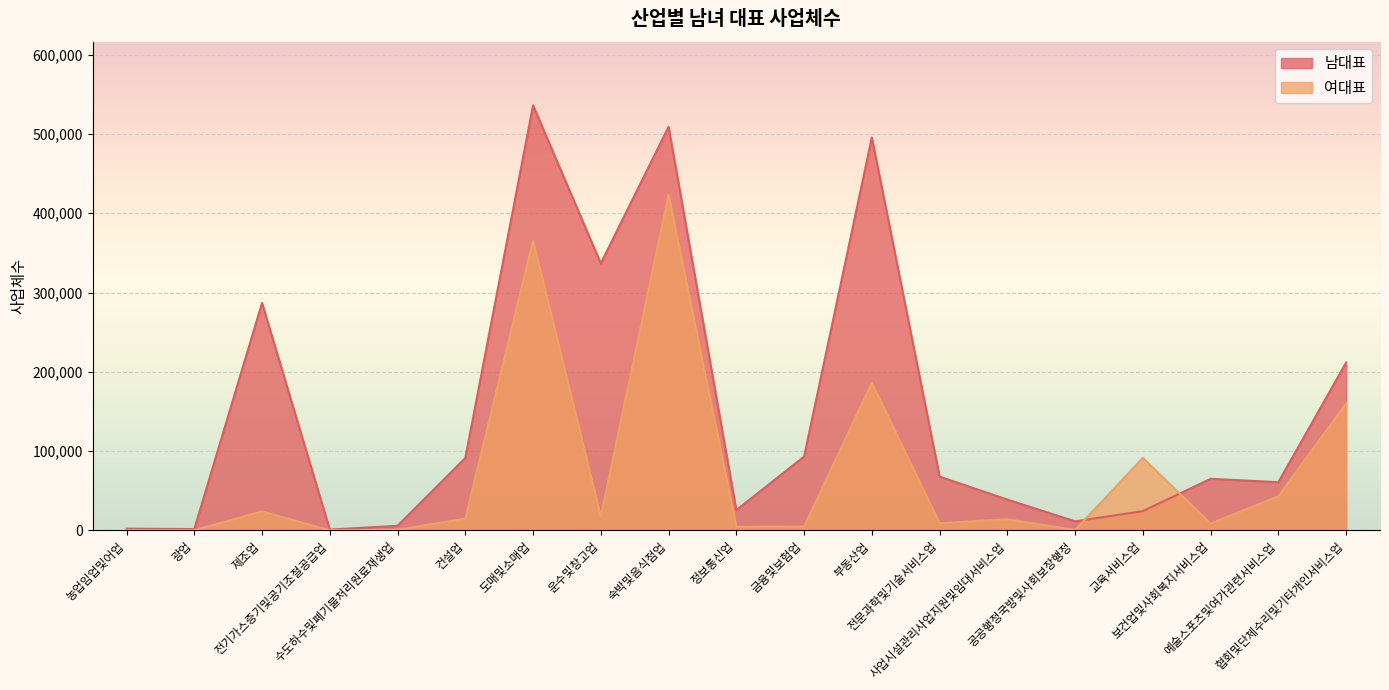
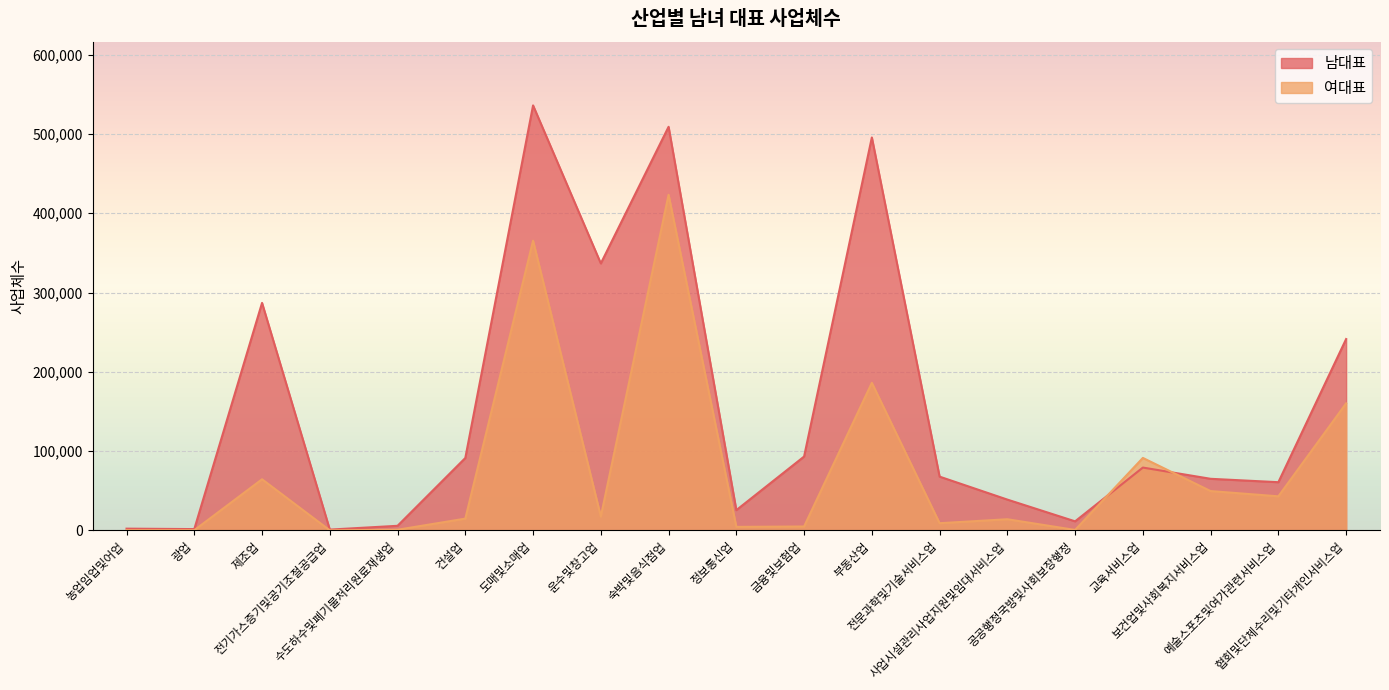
  {
    "남대표": {
      "제조업": "290,000",
      "수도하수및폐기물처리원료재생업": "10,000",
      "건설업": "90,000",
      "도매및소매업": "540,000",
      "운수및창고업": "340,000",
      "숙박및음식점업": "510,000",
      "정보통신업": "30,000",
      "금융및보험업": "90,000",
      "부동산업": "500,000",
      "전문과학및기술서비스업": "70,000",
      "사업시설관리사업지원및임대서비스업": "40,000",
      "공공행정국방및사회보장행정": "10,000",
-     "교육서비스업": "20,000",
+     "교육서비스업": "80,000",
      "보건업및사회복지서비스업": "70,000",
      "예술스포츠및여가관련서비스업": "60,000",
-     "협회및단체수리및기타개인서비스업": "210,000"
+     "협회및단체수리및기타개인서비스업": "240,000"
    },
    "여대표": {
-     "제조업": "20,000",
+     "제조업": "60,000",
      "수도하수및폐기물처리원료재생업": "0",
      "건설업": "10,000",
      "도매및소매업": "370,000",
      "운수및창고업": "20,000",
      "숙박및음식점업": "420,000",
      "정보통신업": "0",
      "금융및보험업": "0",
      "부동산업": "190,000",
      "전문과학및기술서비스업": "10,000",
      "사업시설관리사업지원및임대서비스업": "10,000",
      "공공행정국방및사회보장행정": "0",
      "교육서비스업": "90,000",
-     "보건업및사회복지서비스업": "10,000",
+     "보건업및사회복지서비스업": "50,000",
      "예술스포츠및여가관련서비스업": "40,000",
      "협회및단체수리및기타개인서비스업": "160,000"
    }
  }
